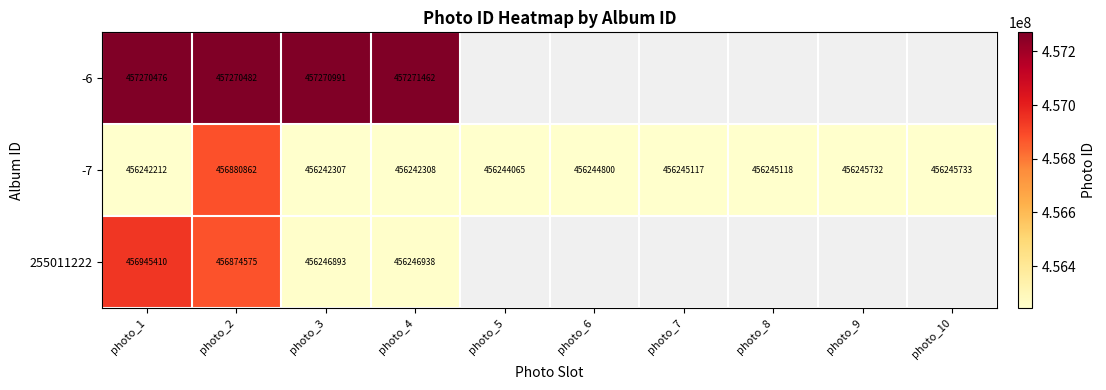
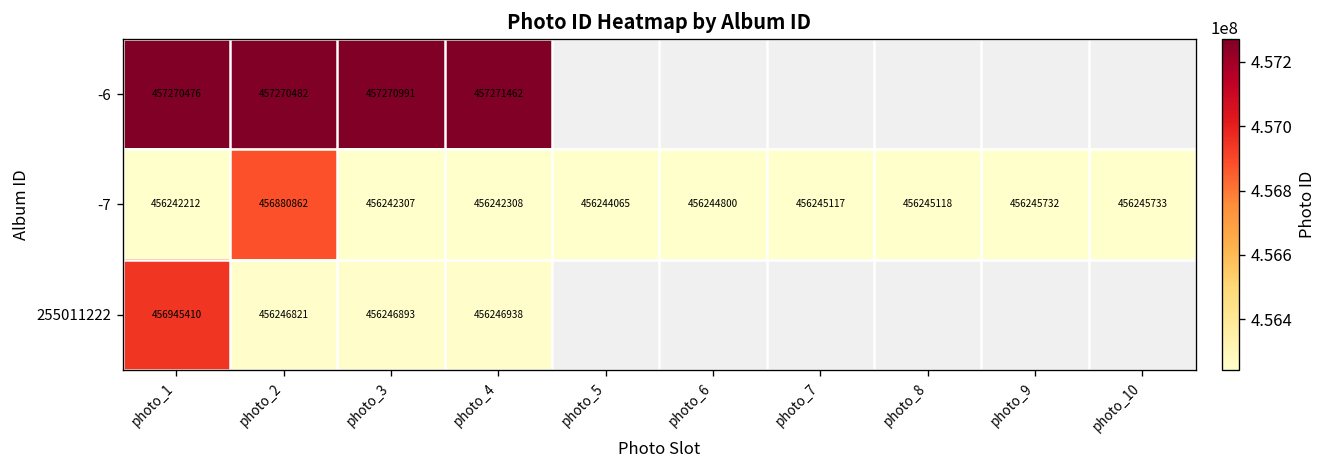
  {
    "-6": {
      "photo_1": 457270476,
      "photo_2": 457270482,
      "photo_3": 457270991,
      "photo_4": 457271462
    },
    "-7": {
      "photo_1": 456242212,
      "photo_2": 456880862,
      "photo_3": 456242307,
      "photo_4": 456242308,
      "photo_5": 456244065,
      "photo_6": 456244800,
      "photo_7": 456245117,
      "photo_8": 456245118,
      "photo_9": 456245732,
      "photo_10": 456245733
    },
    "255011222": {
      "photo_1": 456945410,
-     "photo_2": 456874575,
+     "photo_2": 456246821,
      "photo_3": 456246893,
      "photo_4": 456246938
    }
  }
